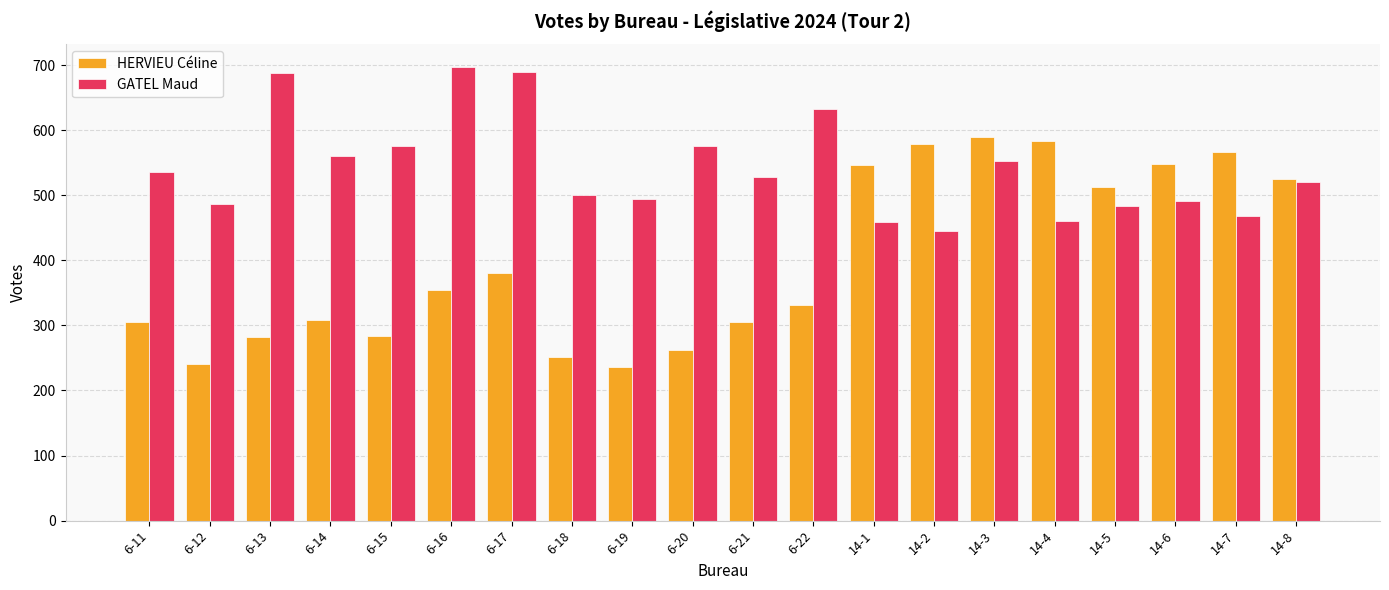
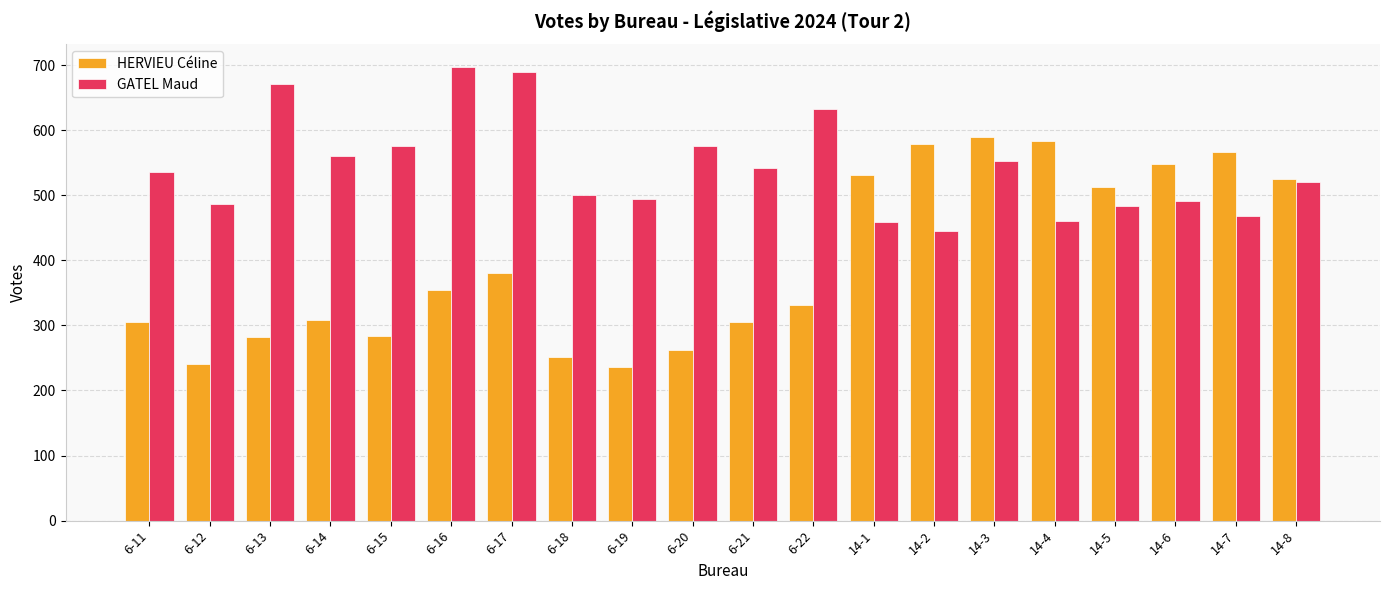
  {
    "HERVIEU Céline": {
      "6-11": 310,
      "6-12": 240,
      "6-13": 280,
      "6-14": 310,
      "6-15": 280,
      "6-16": 360,
      "6-17": 380,
      "6-18": 250,
      "6-19": 240,
      "6-20": 260,
      "6-21": 310,
      "6-22": 330,
-     "14-1": 550,
+     "14-1": 530,
      "14-2": 580,
      "14-3": 590,
      "14-4": 580,
      "14-5": 510,
      "14-6": 550,
      "14-7": 570,
      "14-8": 530
    },
    "GATEL Maud": {
      "6-11": 540,
      "6-12": 490,
-     "6-13": 690,
+     "6-13": 670,
      "6-14": 560,
      "6-15": 580,
      "6-16": 700,
      "6-17": 690,
      "6-18": 500,
      "6-19": 490,
      "6-20": 580,
-     "6-21": 530,
+     "6-21": 540,
      "6-22": 630,
      "14-1": 460,
      "14-2": 450,
      "14-3": 550,
      "14-4": 460,
      "14-5": 480,
      "14-6": 490,
      "14-7": 470,
      "14-8": 520
    }
  }
